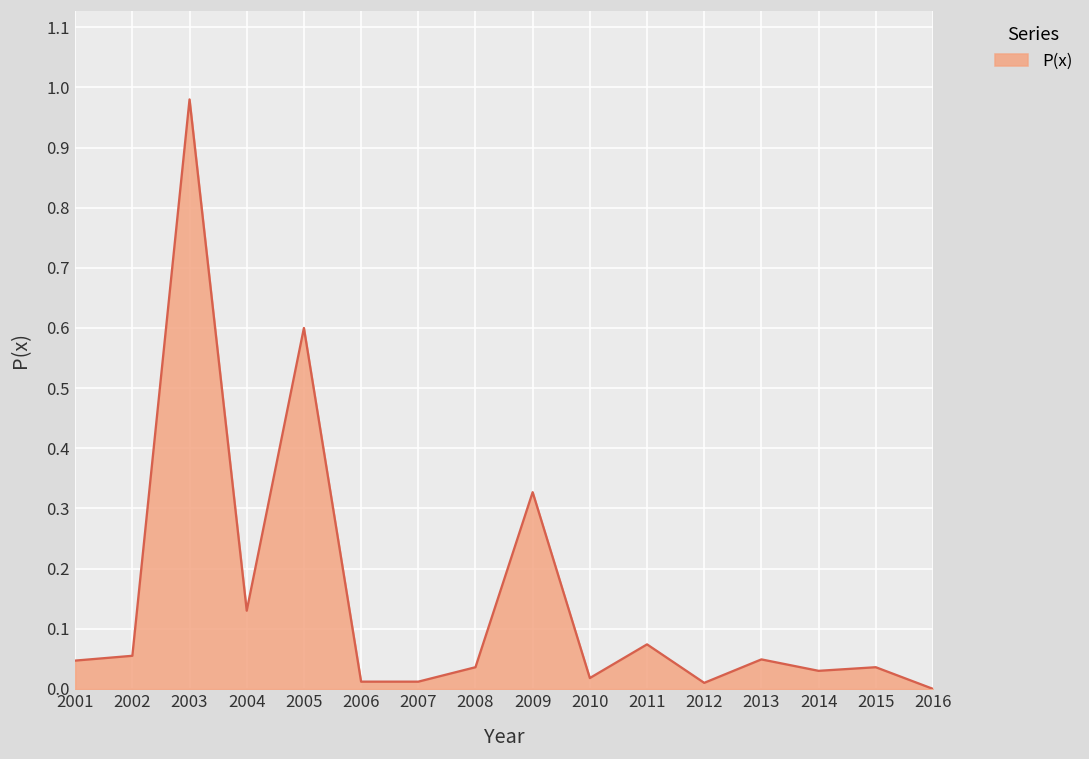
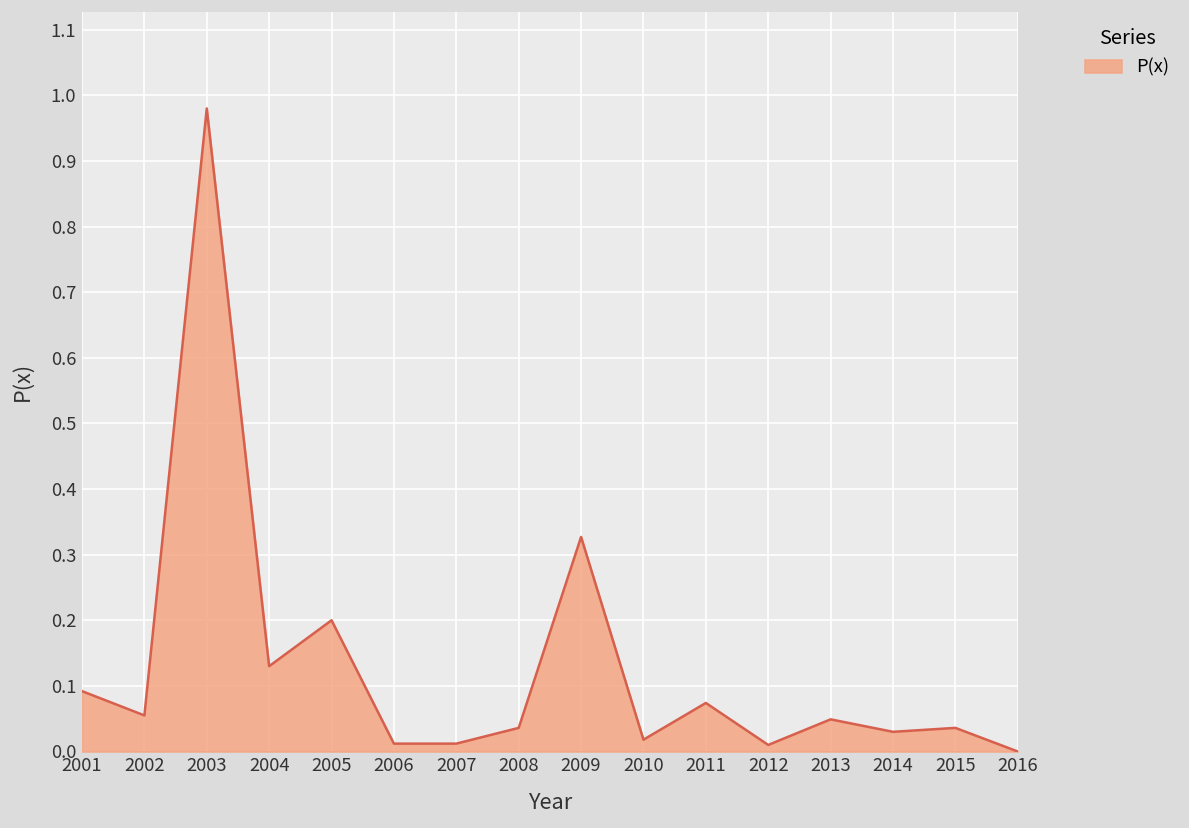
  {
-   "2001": 0.05,
+   "2001": 0.09,
    "2002": 0.06,
    "2003": 0.98,
    "2004": 0.13,
-   "2005": 0.6,
+   "2005": 0.2,
    "2006": 0.01,
    "2007": 0.01,
    "2008": 0.04,
    "2009": 0.33,
    "2010": 0.02,
    "2011": 0.07,
    "2012": 0.01,
    "2013": 0.05,
    "2014": 0.03,
    "2015": 0.04,
    "2016": 0.00
  }
